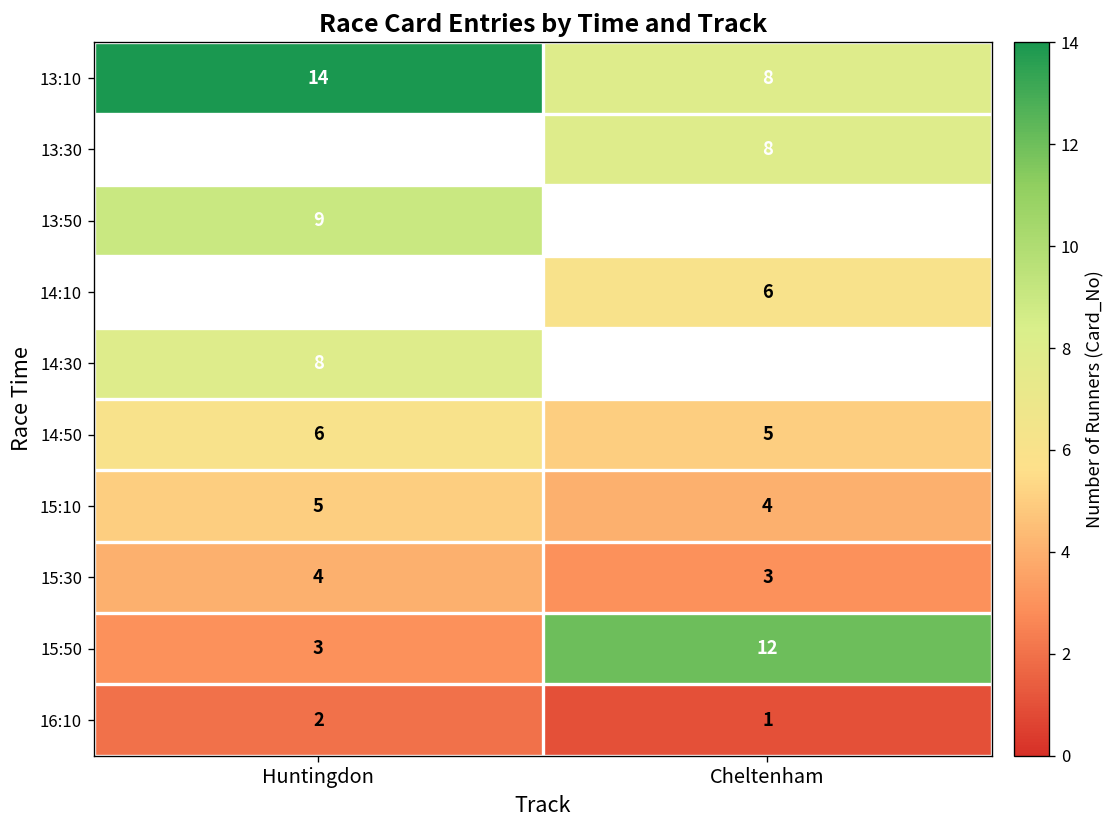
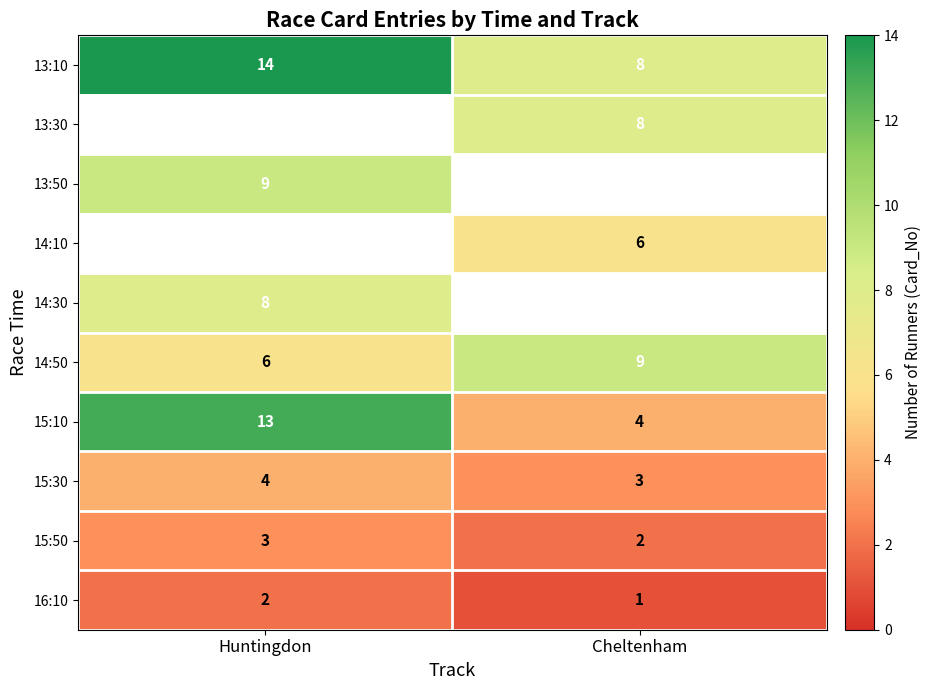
  {
    "13:10": {
      "Huntingdon": 14,
      "Cheltenham": 8
    },
    "13:30": {
      "Cheltenham": 8
    },
    "13:50": {
      "Huntingdon": 9
    },
    "14:10": {
      "Cheltenham": 6
    },
    "14:30": {
      "Huntingdon": 8
    },
    "14:50": {
      "Huntingdon": 6,
-     "Cheltenham": 5
+     "Cheltenham": 9
    },
    "15:10": {
-     "Huntingdon": 5,
+     "Huntingdon": 13,
      "Cheltenham": 4
    },
    "15:30": {
      "Huntingdon": 4,
      "Cheltenham": 3
    },
    "15:50": {
      "Huntingdon": 3,
-     "Cheltenham": 12
+     "Cheltenham": 2
    },
    "16:10": {
      "Huntingdon": 2,
      "Cheltenham": 1
    }
  }
